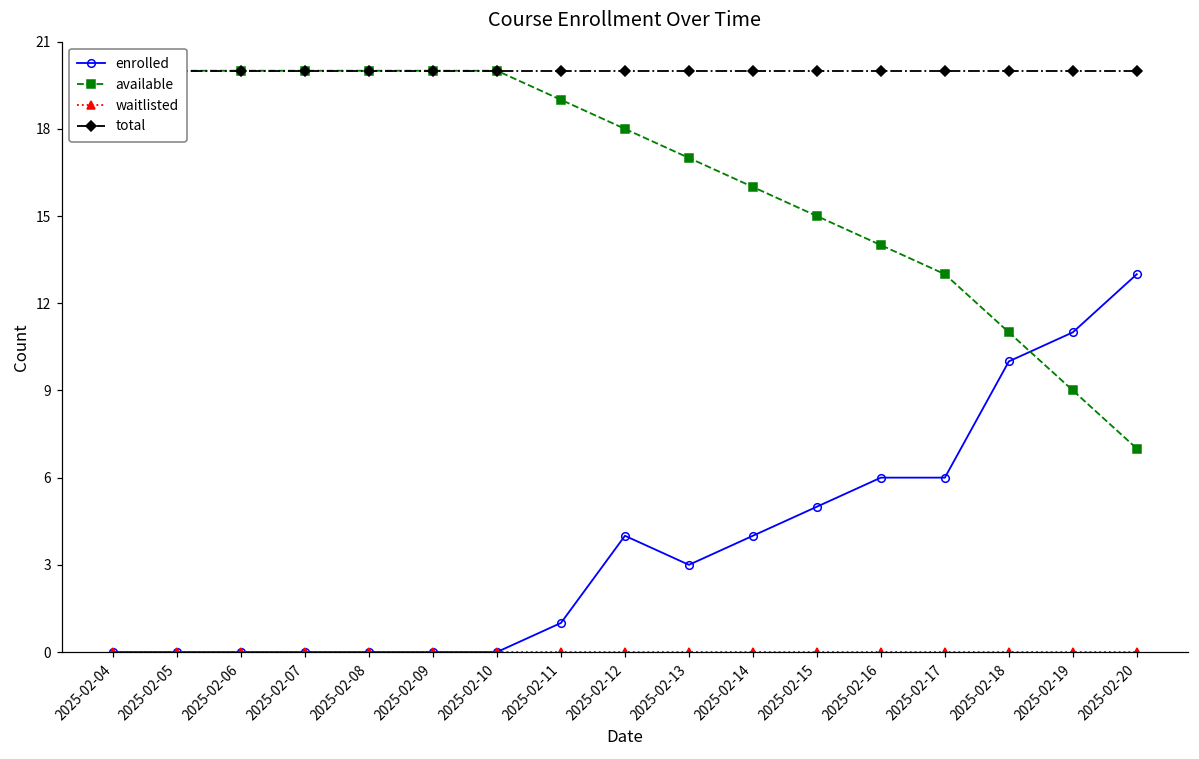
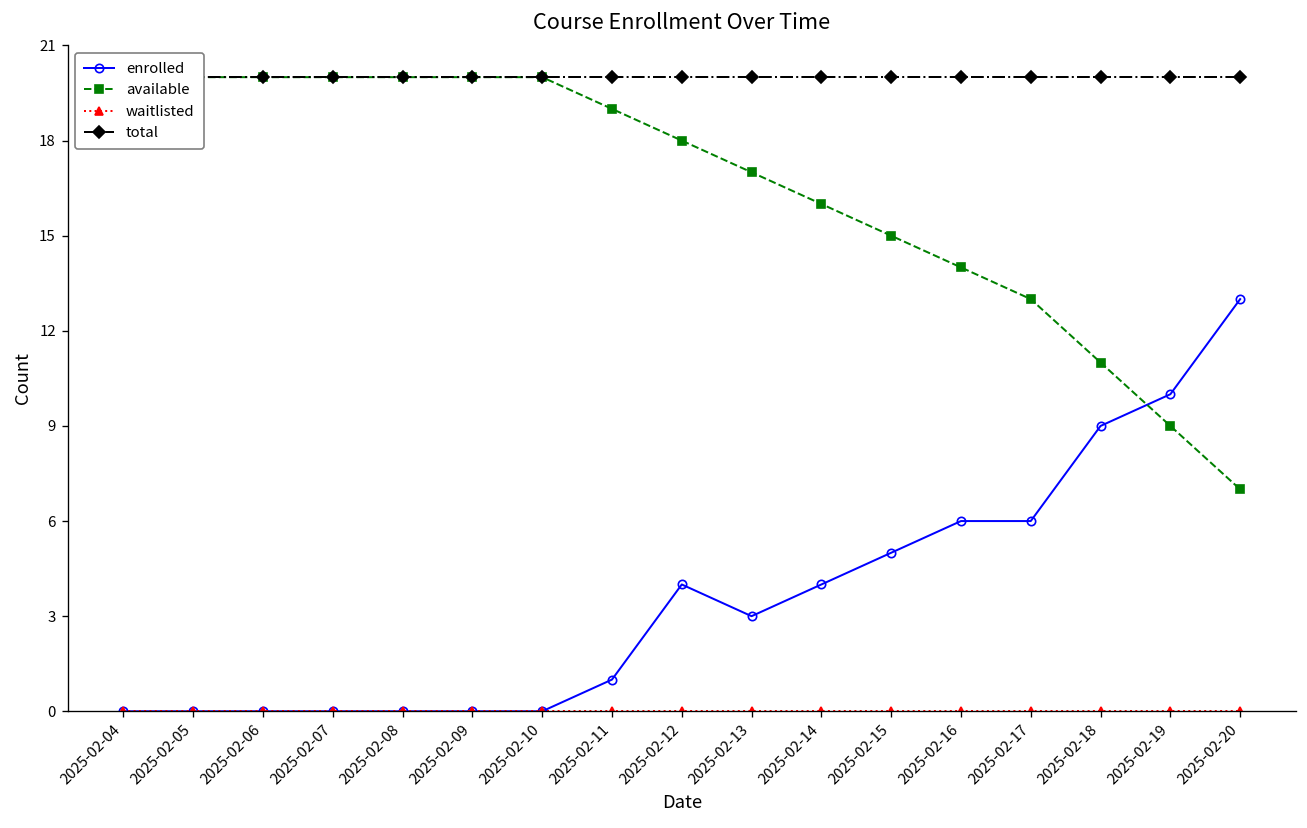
  {
    "enrolled": {
      "2025-02-11": 1,
      "2025-02-12": 4,
      "2025-02-13": 3,
      "2025-02-14": 4,
      "2025-02-15": 5,
      "2025-02-16": 6,
      "2025-02-17": 6,
-     "2025-02-18": 10,
-     "2025-02-19": 11,
+     "2025-02-18": 9,
+     "2025-02-19": 10,
      "2025-02-20": 13
    },
    "available": {
      "2025-02-11": 19,
      "2025-02-12": 18,
      "2025-02-13": 17,
      "2025-02-14": 16,
      "2025-02-15": 15,
      "2025-02-16": 14,
      "2025-02-17": 13,
      "2025-02-18": 11,
      "2025-02-19": 9,
      "2025-02-20": 7
    },
    "waitlisted": {
      "2025-02-11": 0,
      "2025-02-12": 0,
      "2025-02-13": 0,
      "2025-02-14": 0,
      "2025-02-15": 0,
      "2025-02-16": 0,
      "2025-02-17": 0,
      "2025-02-18": 0,
      "2025-02-19": 0,
      "2025-02-20": 0
    },
    "total": {
      "2025-02-11": 20,
      "2025-02-12": 20,
      "2025-02-13": 20,
      "2025-02-14": 20,
      "2025-02-15": 20,
      "2025-02-16": 20,
      "2025-02-17": 20,
      "2025-02-18": 20,
      "2025-02-19": 20,
      "2025-02-20": 20
    }
  }
